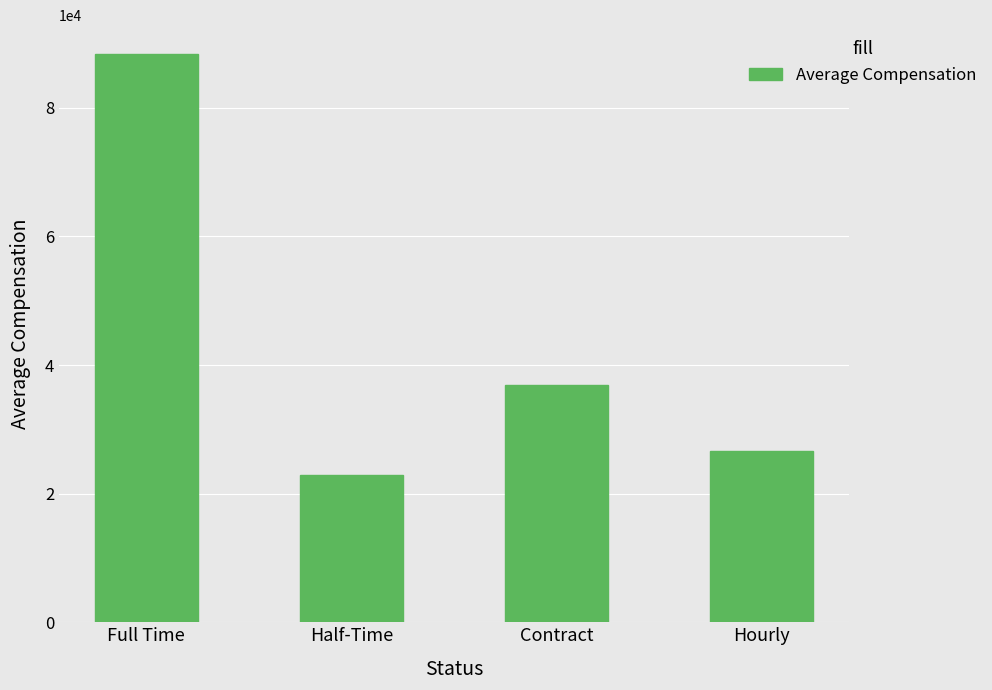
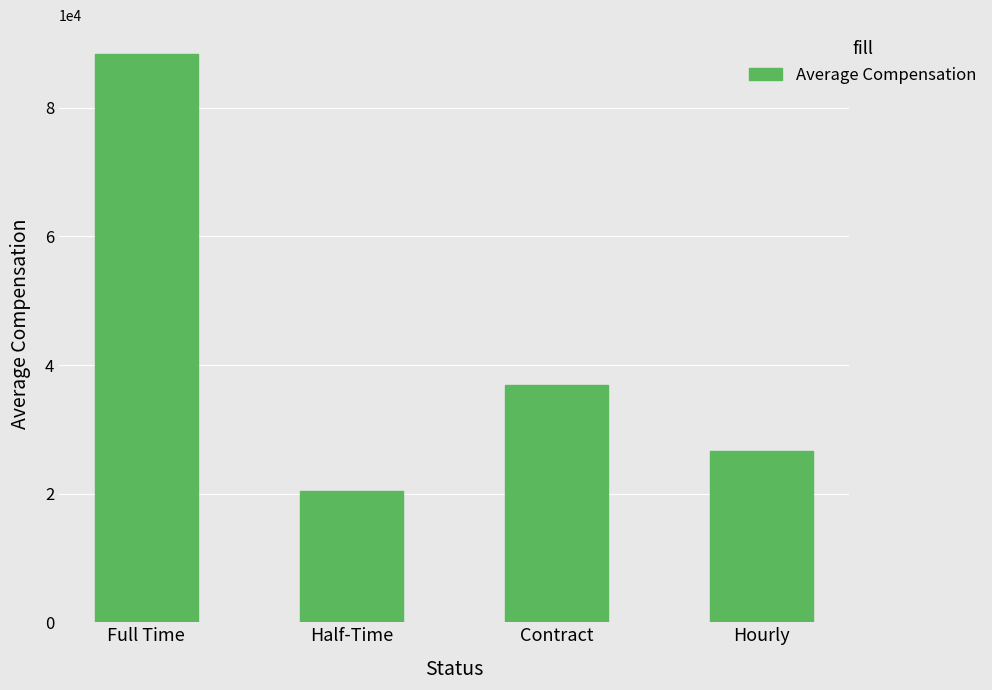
  {
    "Full Time": 88000,
-   "Half-Time": 23000,
+   "Half-Time": 20000,
    "Contract": 37000,
    "Hourly": 27000
  }
